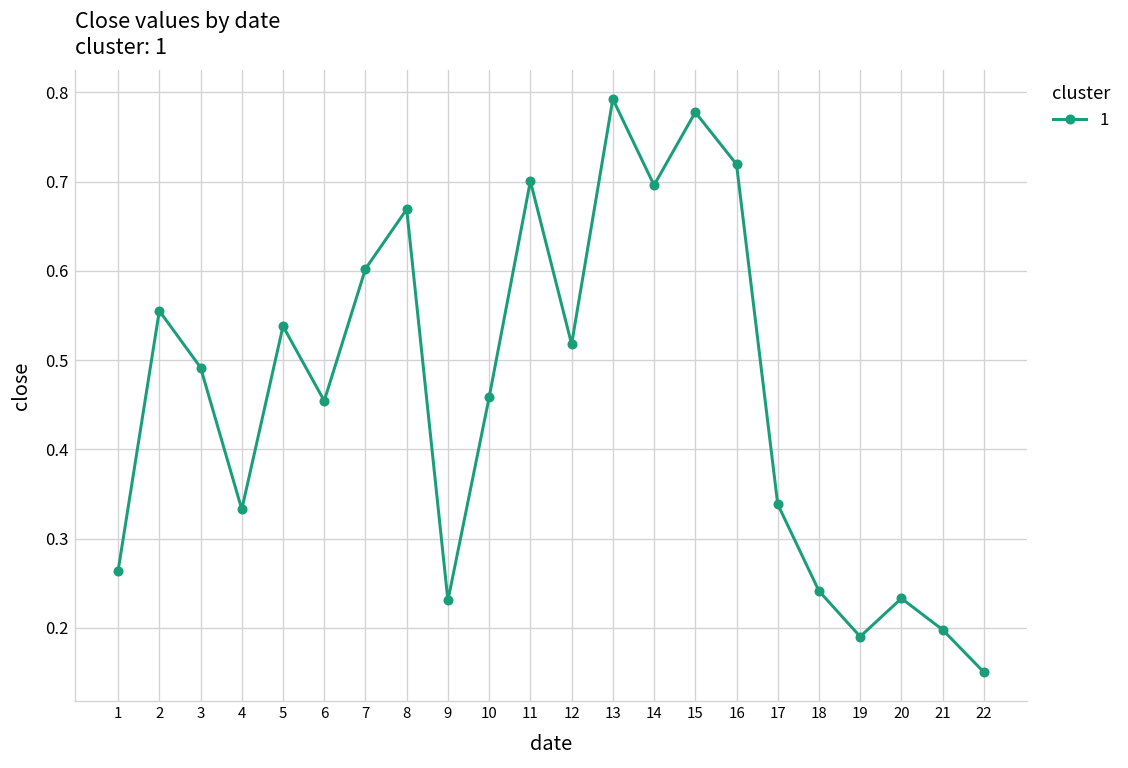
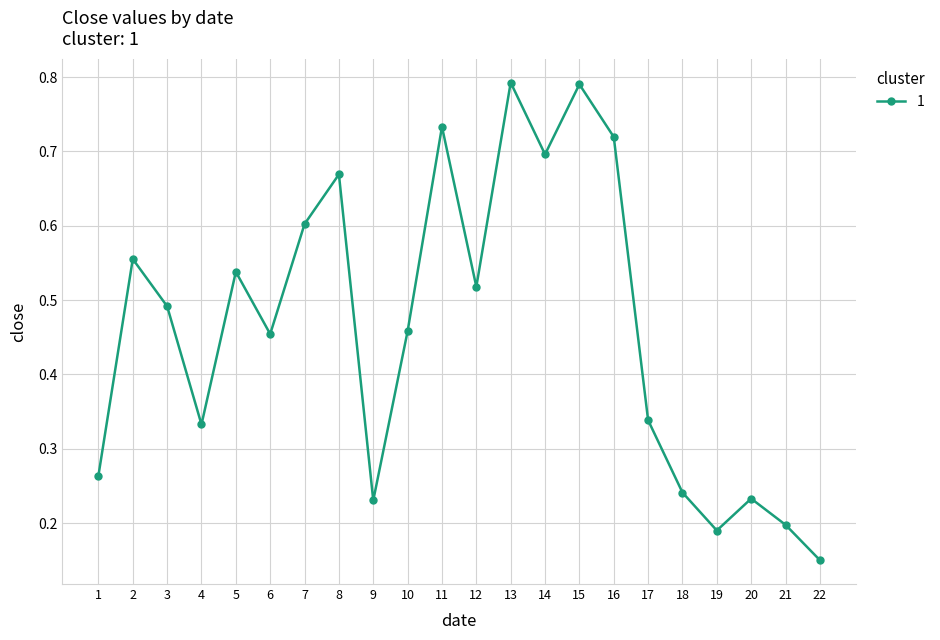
  {
    "1": 0.26,
    "2": 0.56,
    "3": 0.49,
    "4": 0.33,
    "5": 0.54,
    "6": 0.45,
    "7": 0.60,
    "8": 0.67,
    "9": 0.23,
    "10": 0.46,
-   "11": 0.70,
+   "11": 0.73,
    "12": 0.52,
    "13": 0.79,
    "14": 0.70,
-   "15": 0.78,
+   "15": 0.79,
    "16": 0.72,
    "17": 0.34,
    "18": 0.24,
    "19": 0.19,
    "20": 0.23,
    "21": 0.20,
    "22": 0.15
  }
